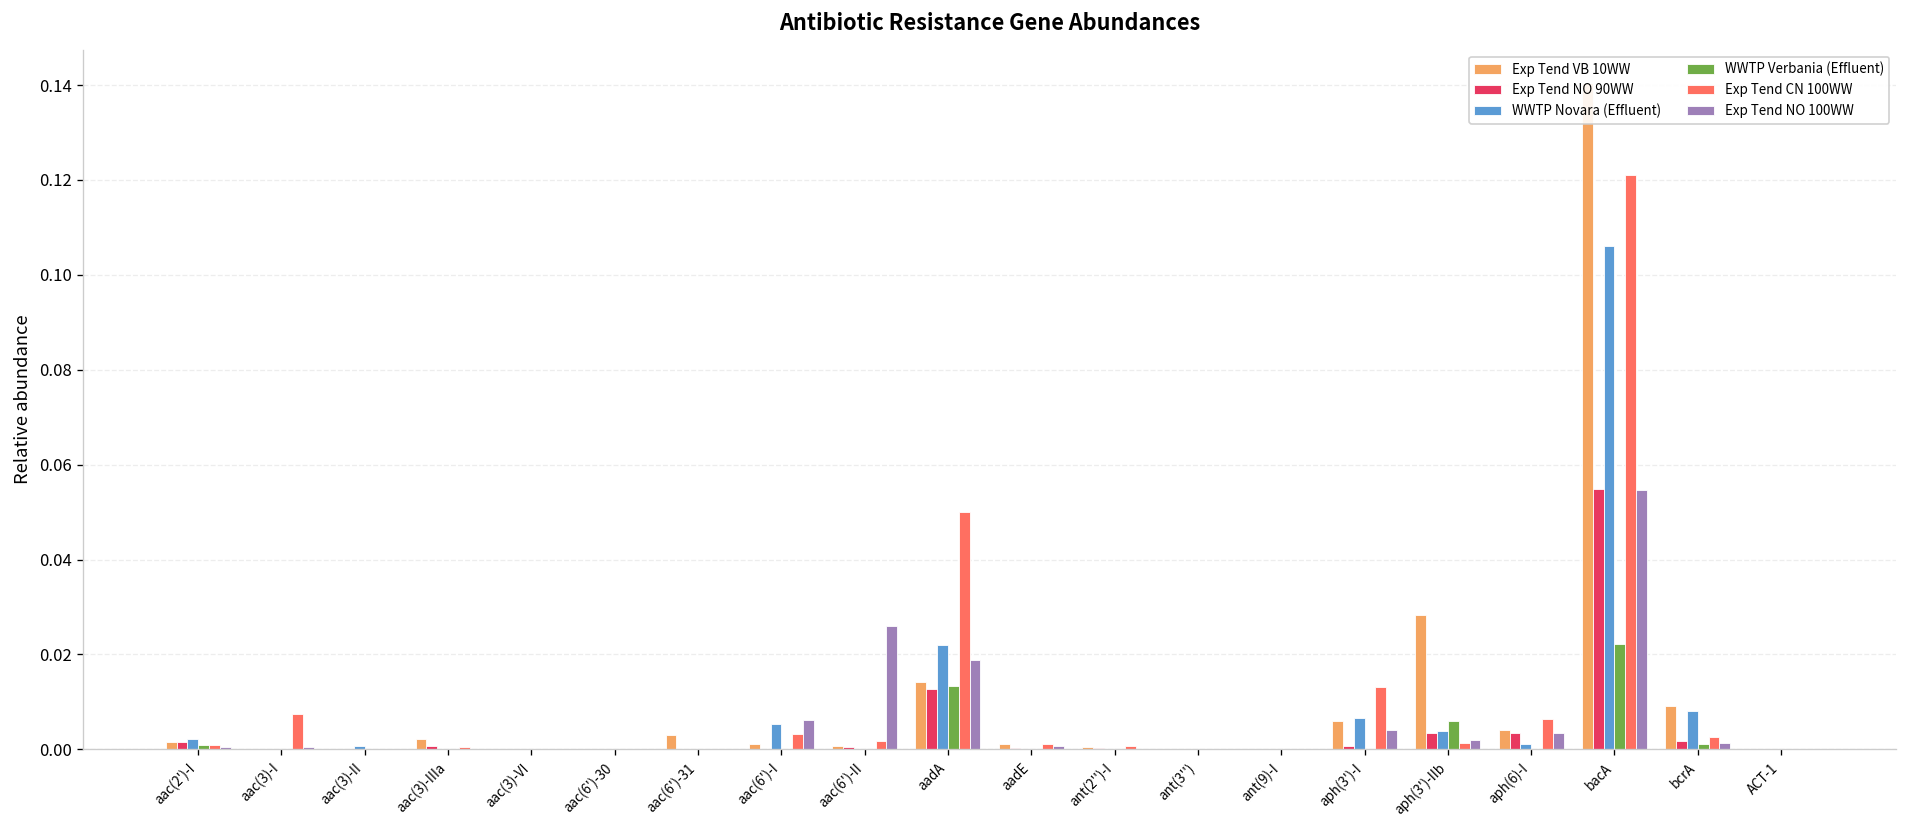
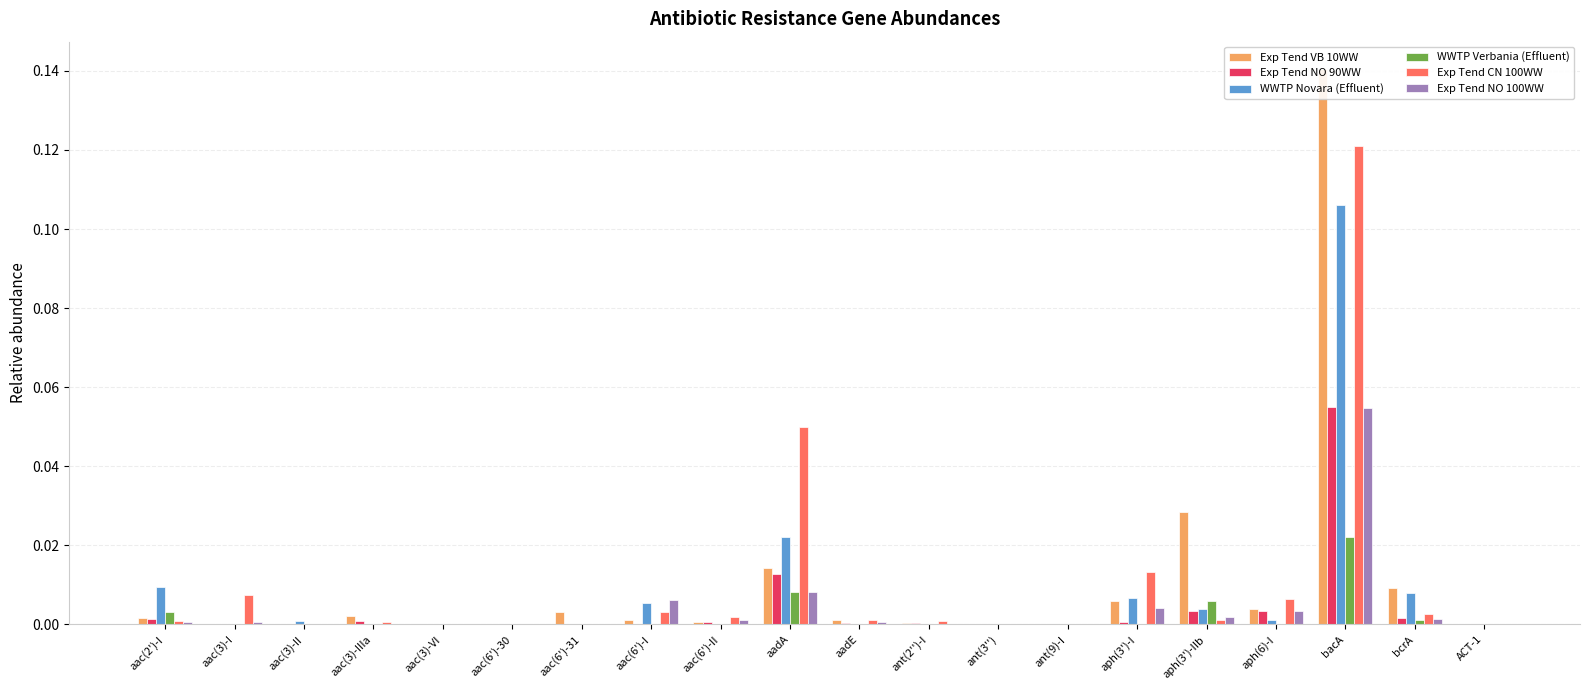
  {
    "WWTP Novara (Effluent)": {
-     "aac(2')-I": 0.002,
+     "aac(2')-I": 0.009,
      "aac(3)-I": 0.000,
      "aac(3)-II": 0.001,
      "aac(3)-IIIa": 0.000,
      "aac(3)-VI": 0.000,
      "aac(6')-30": 0.000,
      "aac(6')-31": 0.000,
      "aac(6')-I": 0.005,
      "aac(6')-II": 0.000,
      "aadA": 0.022,
      "aadE": 0.000,
      "ant(2'')-I": 0.000,
      "ant(3'')": 0.000,
      "ant(9)-I": 0.000,
      "aph(3')-I": 0.007,
      "aph(3')-IIb": 0.004,
      "aph(6)-I": 0.001,
      "bacA": 0.106,
      "bcrA": 0.008,
      "ACT-1": 0.000
    },
    "WWTP Verbania (Effluent)": {
-     "aac(2')-I": 0.001,
+     "aac(2')-I": 0.003,
      "aac(3)-I": 0.000,
      "aac(3)-II": 0.000,
      "aac(3)-IIIa": 0.000,
      "aac(3)-VI": 0.000,
      "aac(6')-30": 0.000,
      "aac(6')-31": 0.000,
      "aac(6')-I": 0.000,
      "aac(6')-II": 0.000,
-     "aadA": 0.013,
+     "aadA": 0.008,
      "aadE": 0.000,
      "ant(2'')-I": 0.000,
      "ant(3'')": 0.000,
      "ant(9)-I": 0.000,
      "aph(3')-I": 0.000,
      "aph(3')-IIb": 0.006,
      "aph(6)-I": 0.000,
      "bacA": 0.022,
      "bcrA": 0.001,
      "ACT-1": 0.000
    },
    "Exp Tend NO 100WW": {
      "aac(3)-II": 0.000,
      "aac(3)-IIIa": 0.000,
      "aac(3)-VI": 0.000,
      "aac(6')-30": 0.000,
      "aac(6')-31": 0.000,
      "aac(6')-I": 0.006,
-     "aac(6')-II": 0.026,
-     "aadA": 0.019,
+     "aac(6')-II": 0.001,
+     "aadA": 0.008,
      "aadE": 0.001,
      "ant(2'')-I": 0.000,
      "ant(3'')": 0.000,
      "ant(9)-I": 0.000,
      "aph(3')-I": 0.004,
      "aph(3')-IIb": 0.002,
      "aph(6)-I": 0.003,
      "bacA": 0.055,
      "bcrA": 0.001,
      "ACT-1": 0.000
    }
  }
